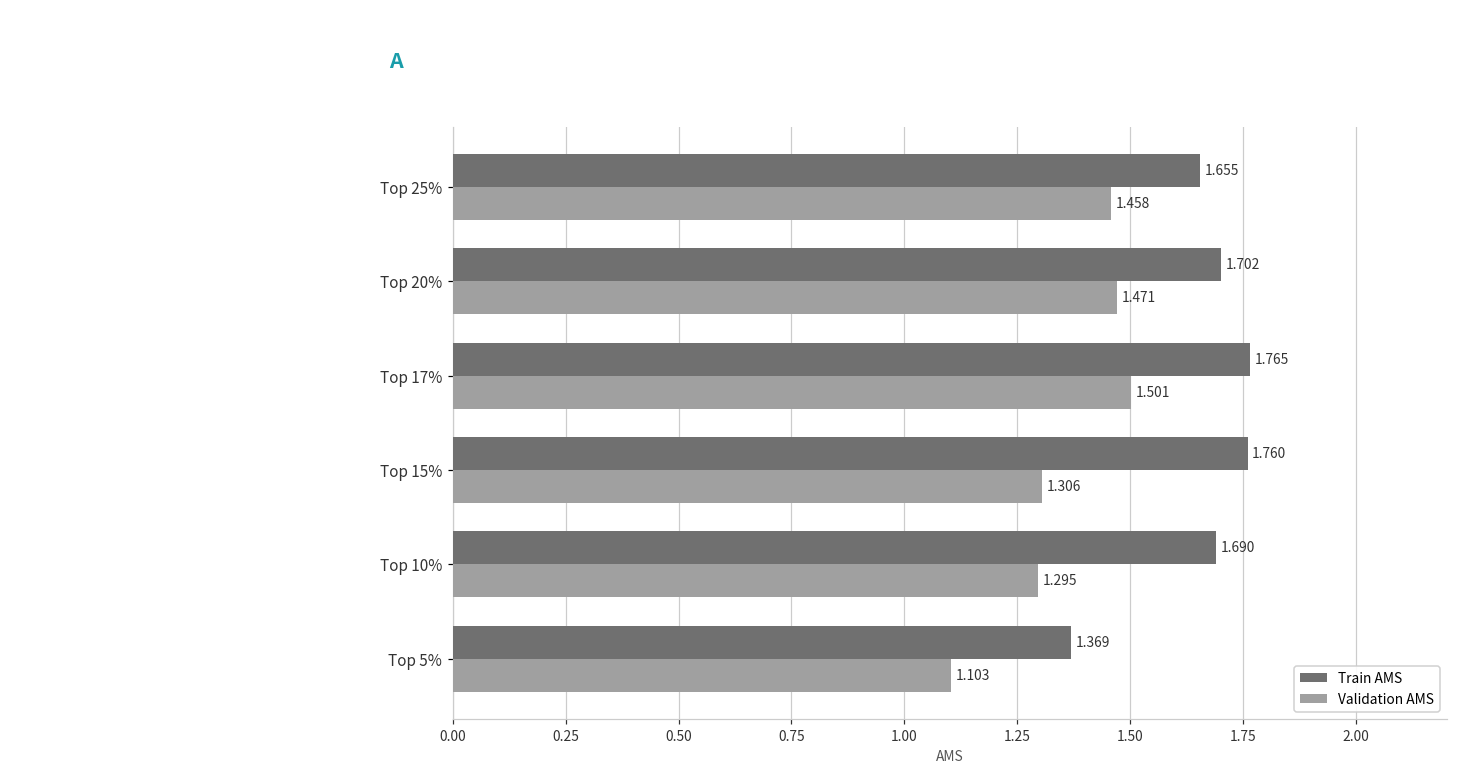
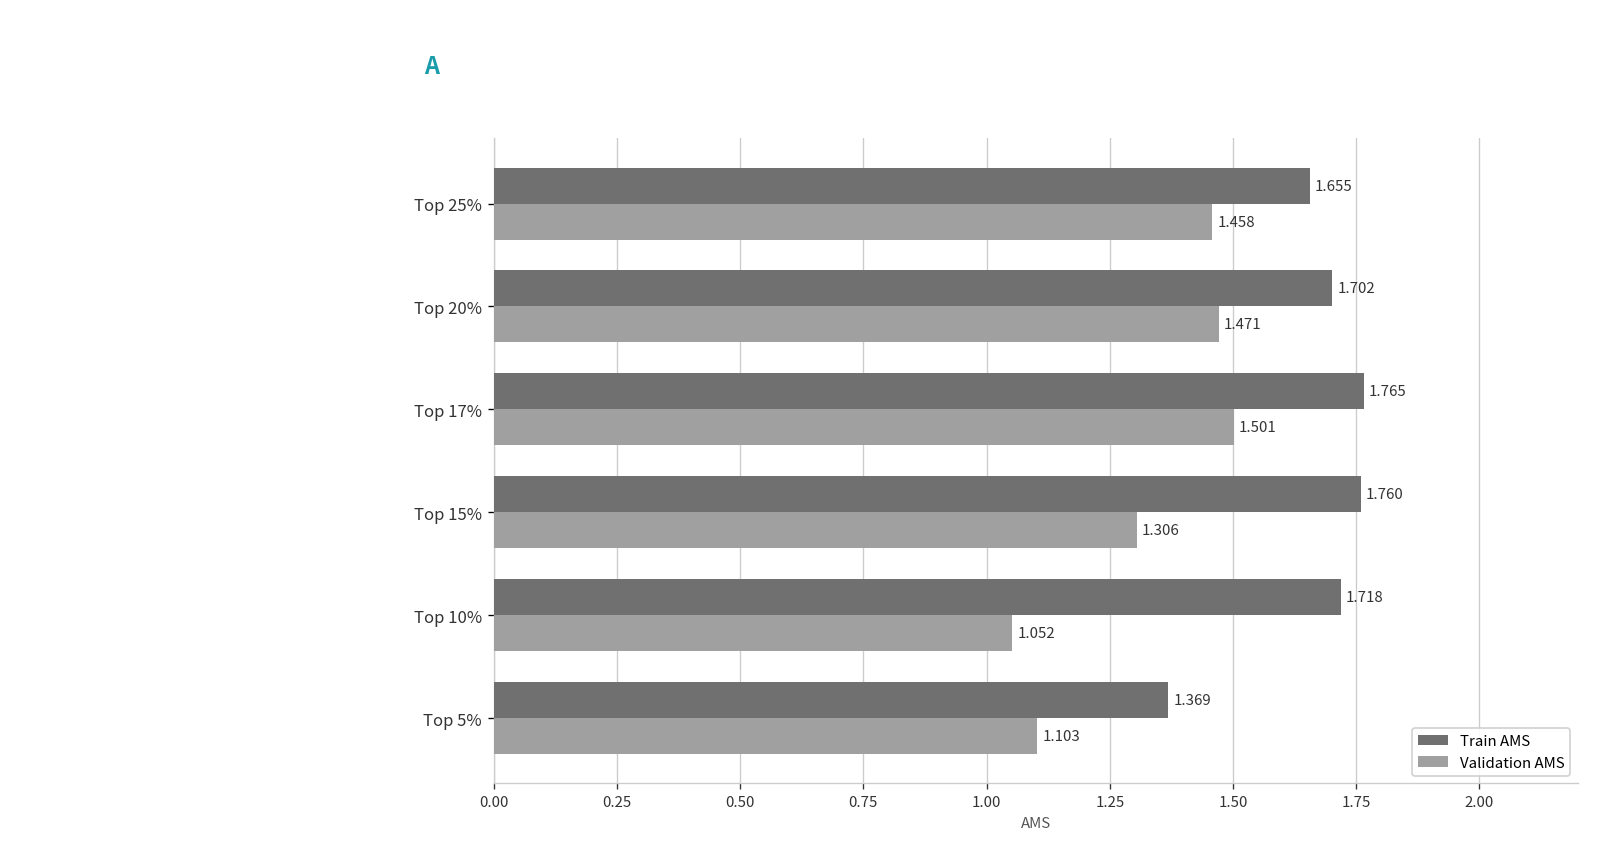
  {
    "Train AMS": {
      "Top 25%": 1.655,
      "Top 20%": 1.702,
      "Top 17%": 1.765,
      "Top 15%": 1.760,
-     "Top 10%": 1.690,
+     "Top 10%": 1.718,
      "Top 5%": 1.369
    },
    "Validation AMS": {
      "Top 25%": 1.458,
      "Top 20%": 1.471,
      "Top 17%": 1.501,
      "Top 15%": 1.306,
-     "Top 10%": 1.295,
+     "Top 10%": 1.052,
      "Top 5%": 1.103
    }
  }
